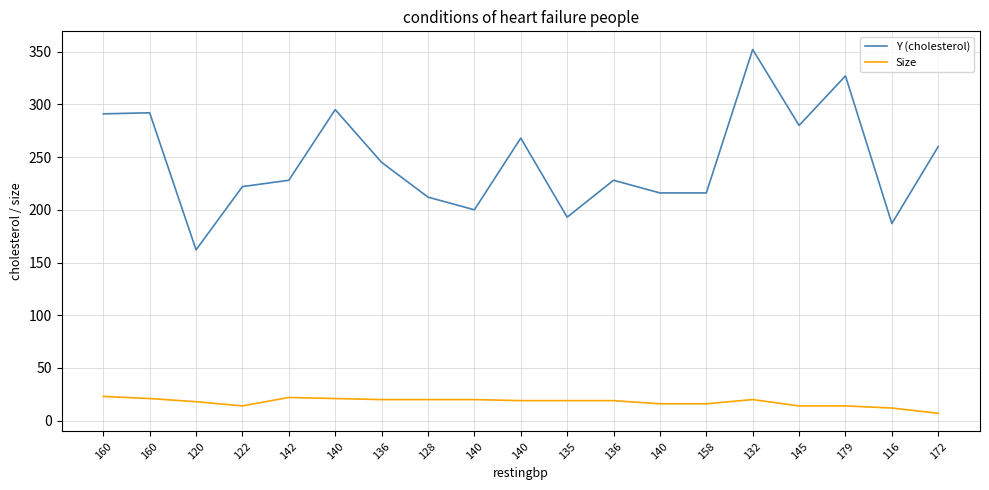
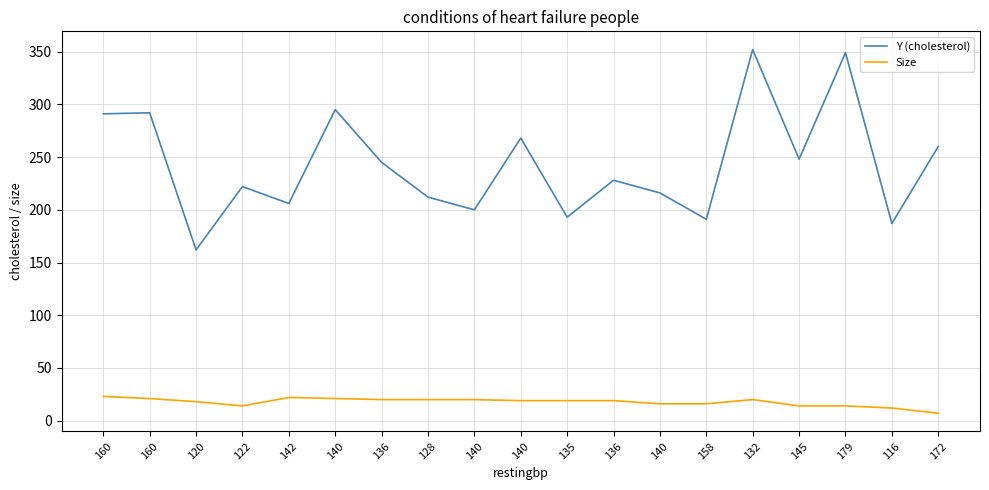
  {
    "Y (cholesterol)": {
      "120": 162,
      "122": 222,
-     "142": 228,
+     "142": 206,
      "128": 212,
      "135": 193,
-     "158": 216,
+     "158": 191,
      "132": 352,
-     "145": 280,
-     "179": 327,
+     "145": 248,
+     "179": 349,
      "116": 187,
      "172": 260
    },
    "Size": {
      "120": 18,
      "122": 14,
      "142": 22,
      "128": 20,
      "135": 19,
      "158": 16,
      "132": 20,
      "145": 14,
      "179": 14,
      "116": 12,
      "172": 7
    }
  }
